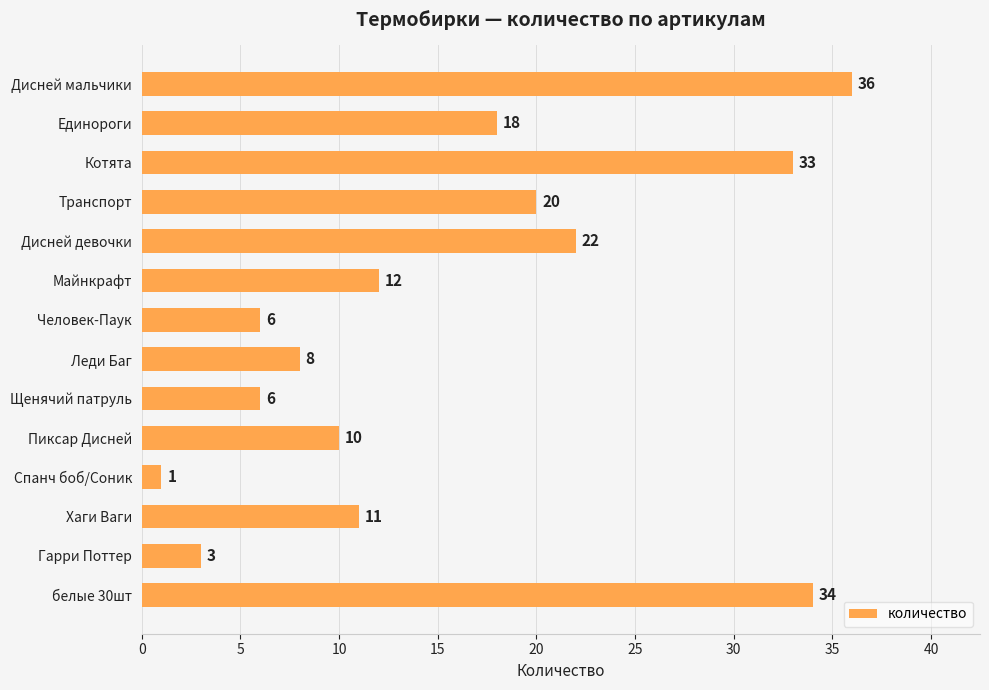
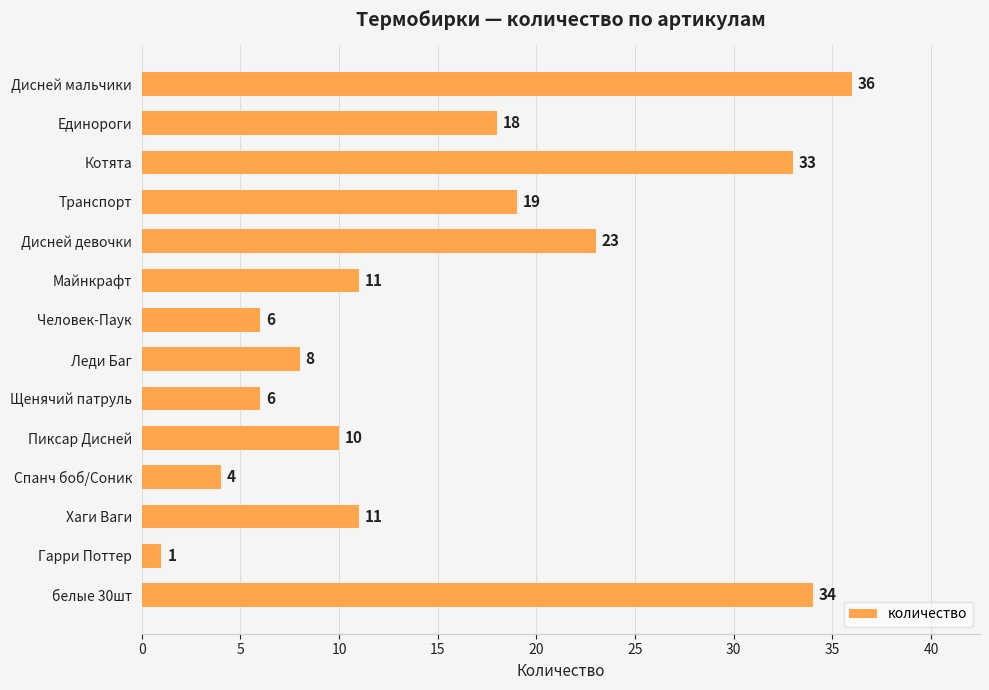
  {
    "Дисней мальчики": 36,
    "Единороги": 18,
    "Котята": 33,
-   "Транспорт": 20,
-   "Дисней девочки": 22,
-   "Майнкрафт": 12,
+   "Транспорт": 19,
+   "Дисней девочки": 23,
+   "Майнкрафт": 11,
    "Человек-Паук": 6,
    "Леди Баг": 8,
    "Щенячий патруль": 6,
    "Пиксар Дисней": 10,
-   "Спанч боб/Соник": 1,
+   "Спанч боб/Соник": 4,
    "Хаги Ваги": 11,
-   "Гарри Поттер": 3,
+   "Гарри Поттер": 1,
    "белые 30шт": 34
  }
